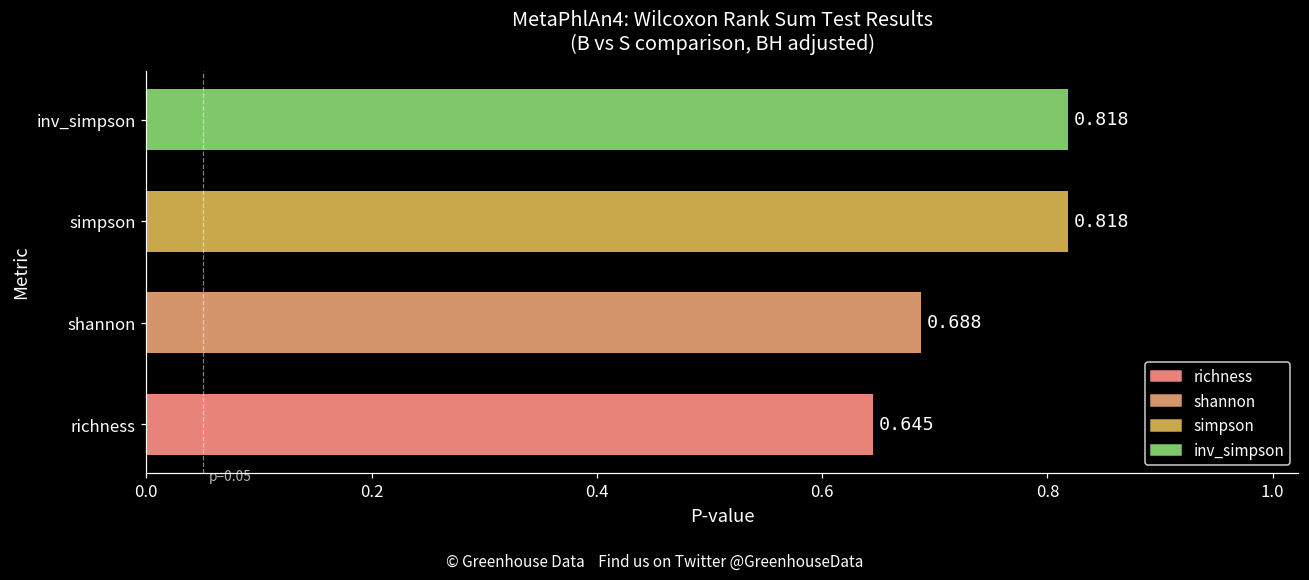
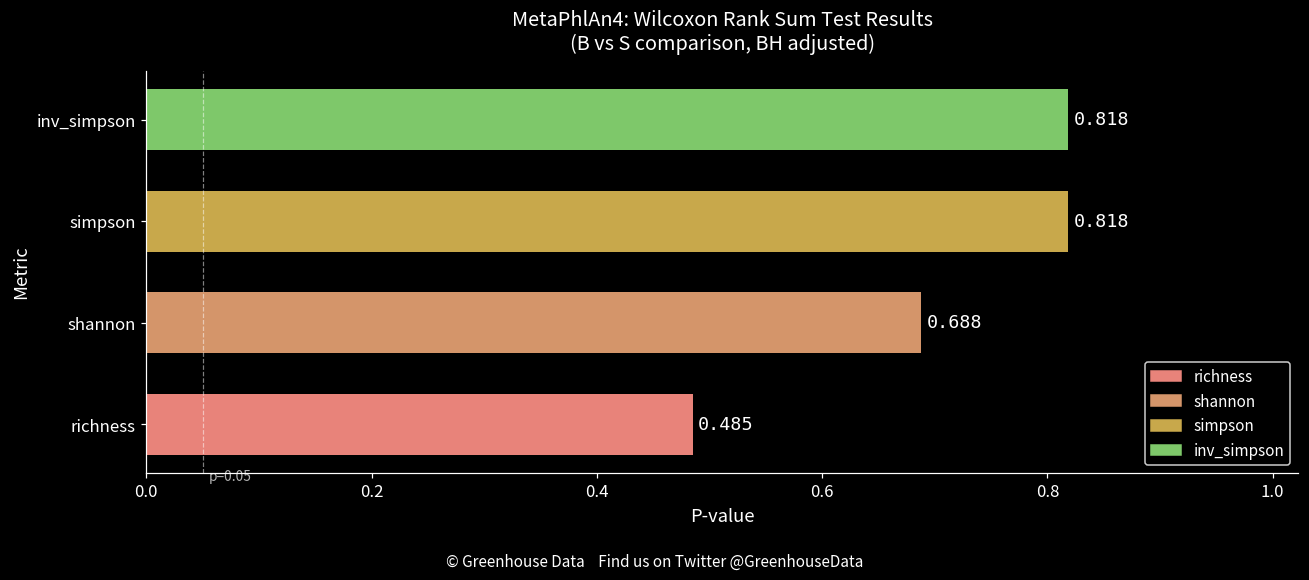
  {
    "inv_simpson": 0.818,
    "simpson": 0.818,
    "shannon": 0.688,
-   "richness": 0.645
+   "richness": 0.485
  }
